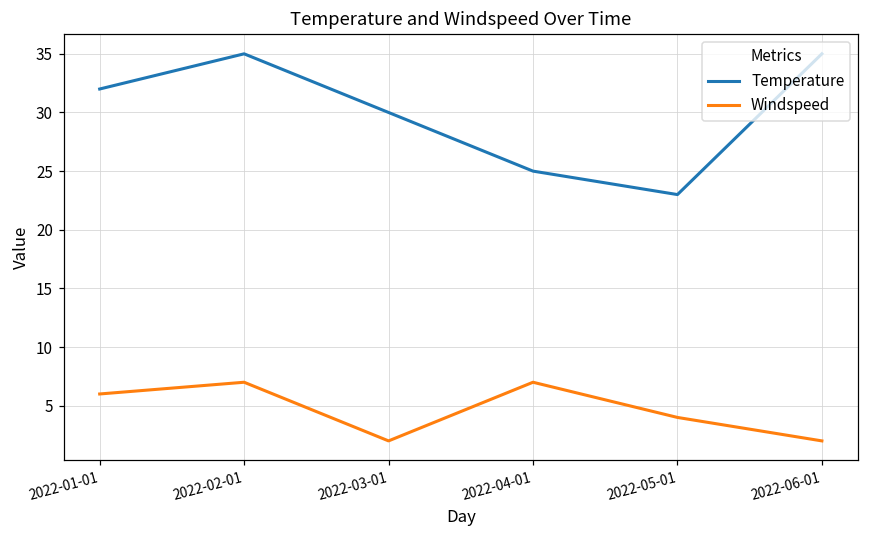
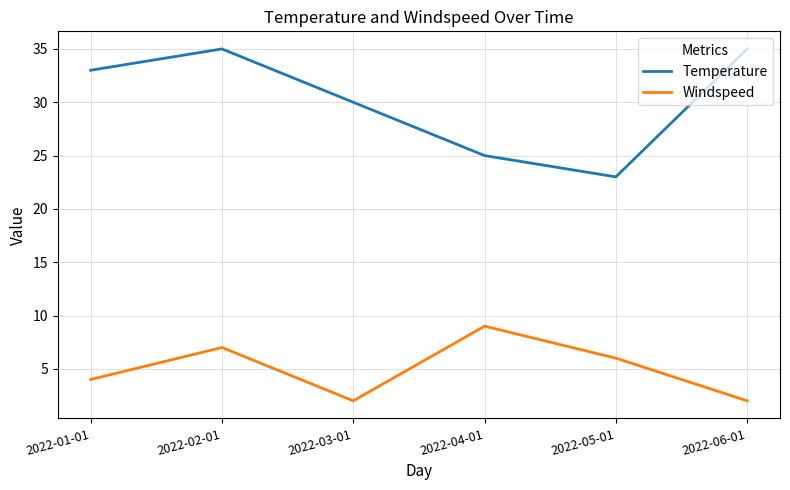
  {
    "Temperature": {
-     "2022-01-01": 32,
+     "2022-01-01": 33,
      "2022-02-01": 35,
      "2022-03-01": 30,
      "2022-04-01": 25,
      "2022-05-01": 23
    },
    "Windspeed": {
-     "2022-01-01": 6,
+     "2022-01-01": 4,
      "2022-02-01": 7,
      "2022-03-01": 2,
-     "2022-04-01": 7,
-     "2022-05-01": 4,
+     "2022-04-01": 9,
+     "2022-05-01": 6,
      "2022-06-01": 2
    }
  }
